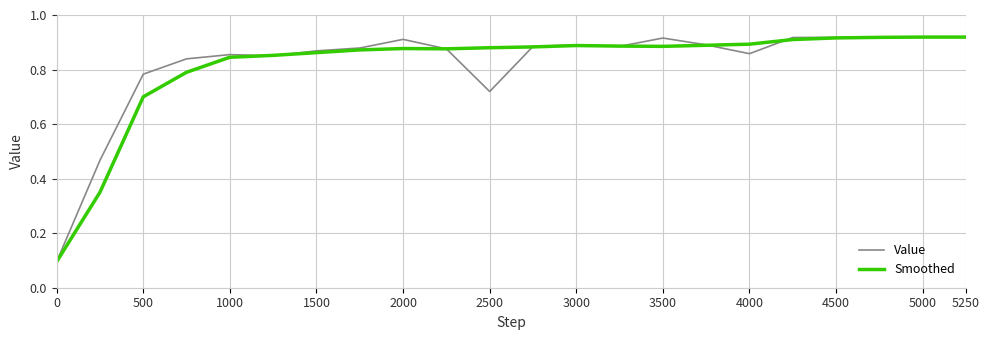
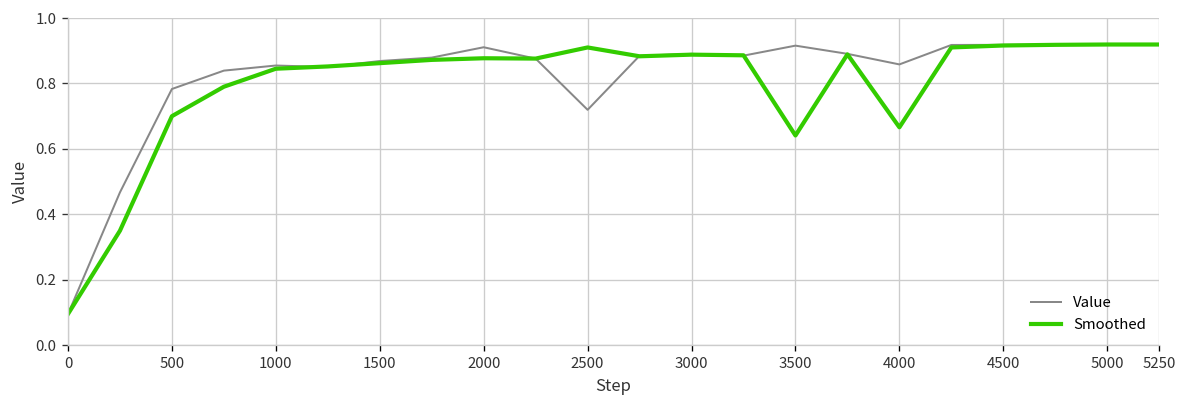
  {
    "Value": {
      "500": 0.78,
      "1000": 0.85,
      "2000": 0.91,
      "2500": 0.72,
      "3500": 0.92,
      "4000": 0.86
    },
    "Smoothed": {
      "500": 0.70,
      "1000": 0.85,
      "2000": 0.88,
-     "2500": 0.88,
-     "3500": 0.89,
-     "4000": 0.89
+     "2500": 0.91,
+     "3500": 0.64,
+     "4000": 0.67
    }
  }
